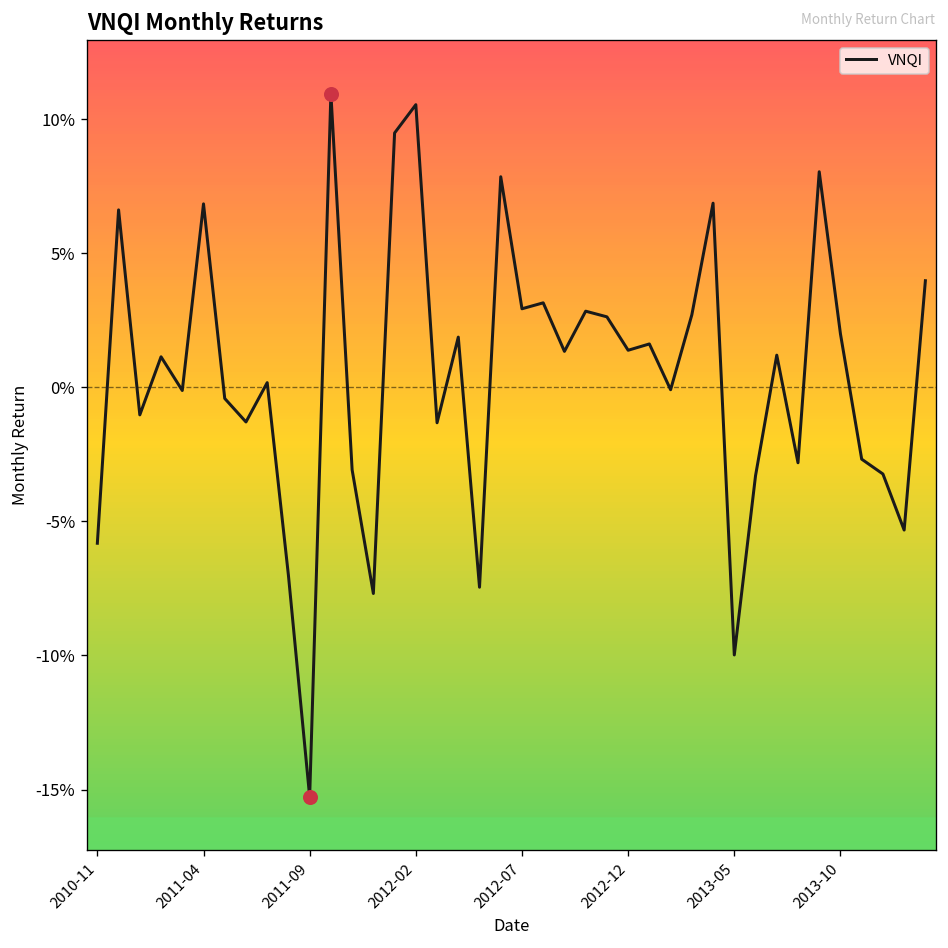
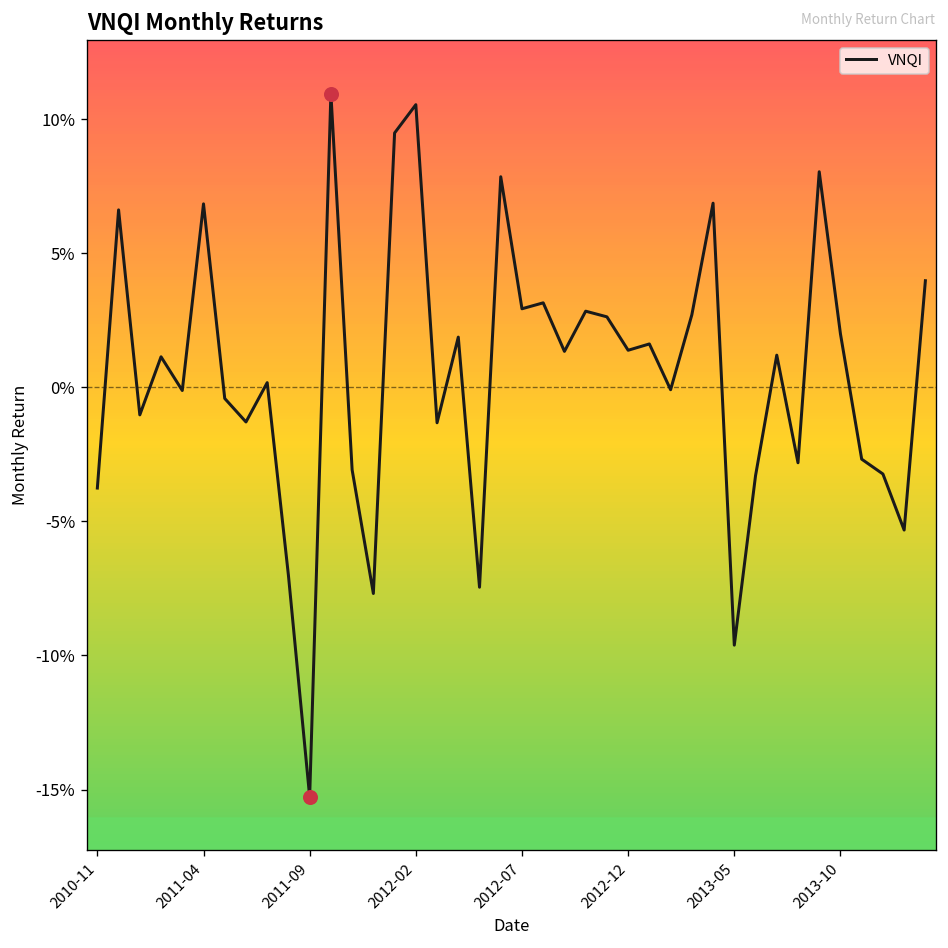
  {
    "VNQI": {
-     "2010-11": "-5.8%",
+     "2010-11": "-3.8%",
      "2011-04": "6.8%",
      "2012-02": "10.5%",
      "2012-07": "2.9%",
      "2012-12": "1.4%",
-     "2013-05": "-10.0%",
+     "2013-05": "-9.6%",
      "2013-10": "2.0%"
    }
  }
